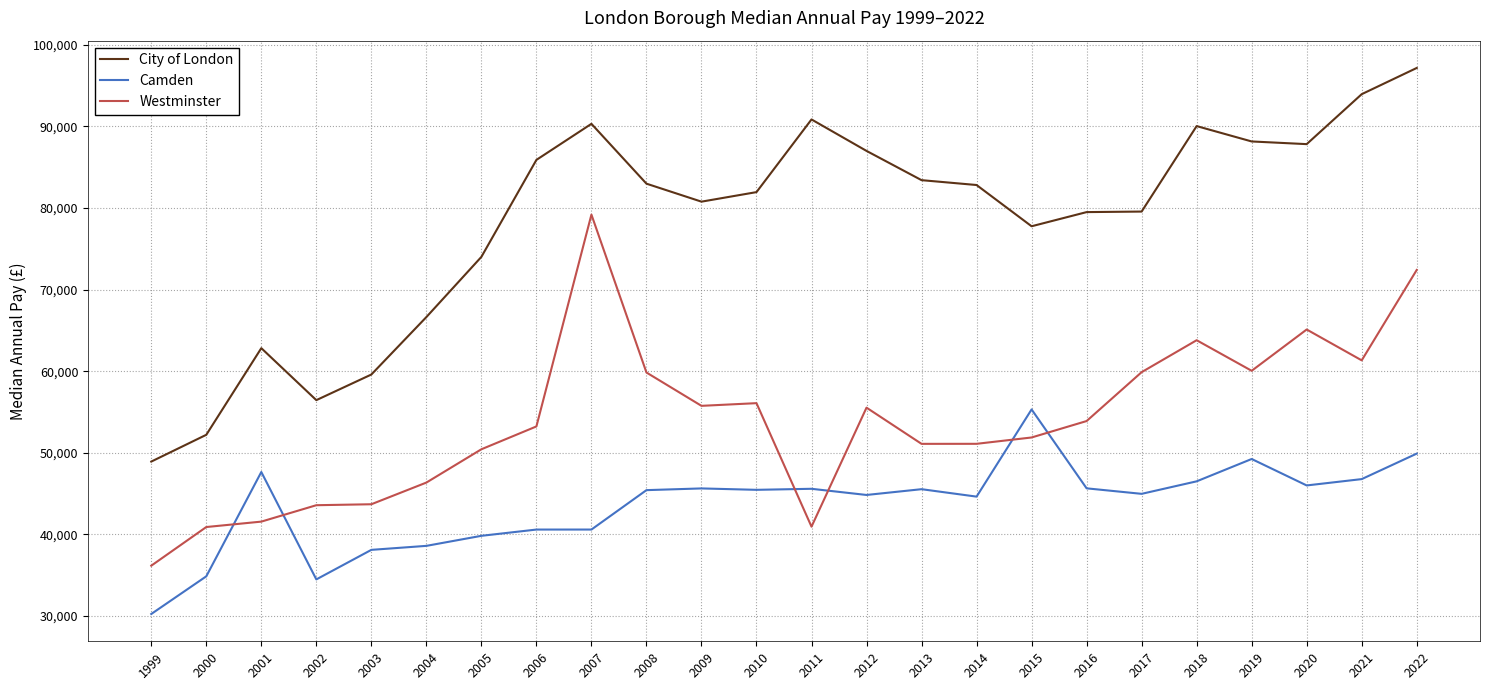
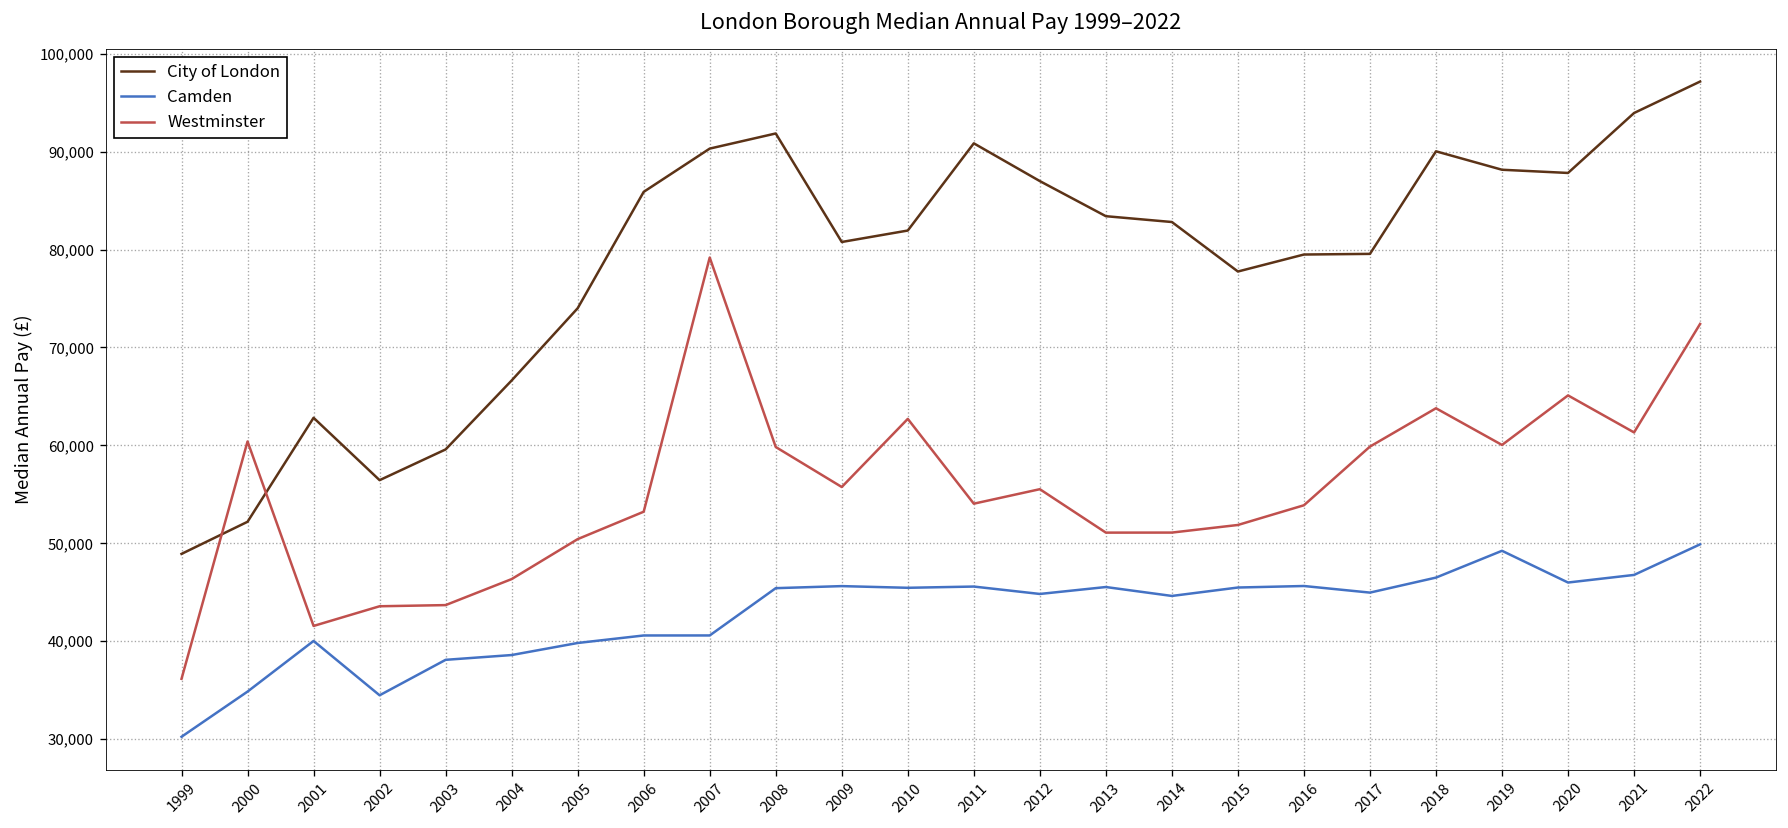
  {
    "City of London": {
      "1999": "49,000",
      "2000": "52,000",
      "2001": "63,000",
      "2002": "56,000",
      "2003": "60,000",
      "2004": "67,000",
      "2005": "74,000",
      "2006": "86,000",
      "2007": "90,000",
-     "2008": "83,000",
+     "2008": "92,000",
      "2009": "81,000",
      "2010": "82,000",
      "2011": "91,000",
      "2012": "87,000",
      "2013": "83,000",
      "2014": "83,000",
      "2015": "78,000",
      "2016": "79,000",
      "2017": "80,000",
      "2018": "90,000",
      "2019": "88,000",
      "2020": "88,000",
      "2021": "94,000",
      "2022": "97,000"
    },
    "Camden": {
      "1999": "30,000",
      "2000": "35,000",
-     "2001": "48,000",
+     "2001": "40,000",
      "2002": "34,000",
      "2003": "38,000",
      "2004": "39,000",
      "2005": "40,000",
      "2006": "41,000",
      "2007": "41,000",
      "2008": "45,000",
      "2009": "46,000",
      "2010": "45,000",
      "2011": "46,000",
      "2012": "45,000",
      "2013": "46,000",
      "2014": "45,000",
-     "2015": "55,000",
+     "2015": "45,000",
      "2016": "46,000",
      "2017": "45,000",
      "2018": "47,000",
      "2019": "49,000",
      "2020": "46,000",
      "2021": "47,000",
      "2022": "50,000"
    },
    "Westminster": {
      "1999": "36,000",
-     "2000": "41,000",
+     "2000": "60,000",
      "2001": "42,000",
      "2002": "44,000",
      "2003": "44,000",
      "2004": "46,000",
      "2005": "50,000",
      "2006": "53,000",
      "2007": "79,000",
      "2008": "60,000",
      "2009": "56,000",
-     "2010": "56,000",
-     "2011": "41,000",
+     "2010": "63,000",
+     "2011": "54,000",
      "2012": "56,000",
      "2013": "51,000",
      "2014": "51,000",
      "2015": "52,000",
      "2016": "54,000",
      "2017": "60,000",
      "2018": "64,000",
      "2019": "60,000",
      "2020": "65,000",
      "2021": "61,000",
      "2022": "72,000"
    }
  }
